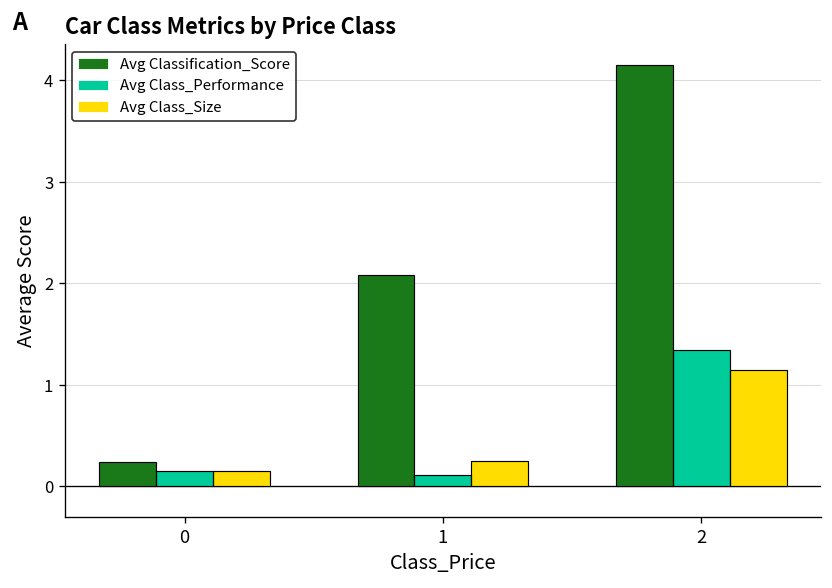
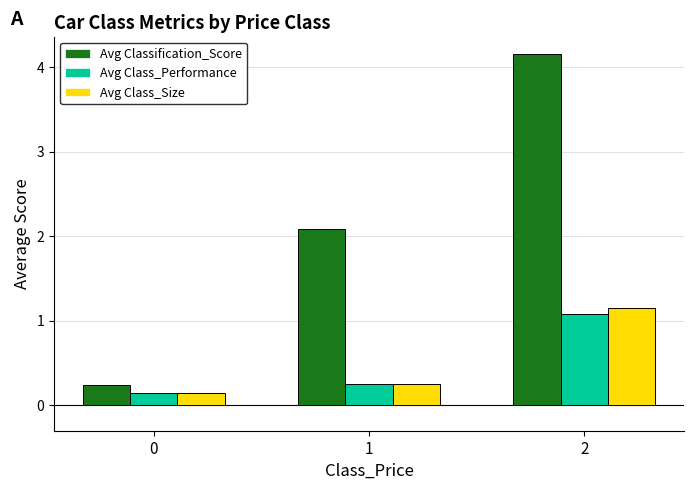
  {
    "Avg Classification_Score": {
      "0": 0.2,
      "1": 2.1,
      "2": 4.2
    },
    "Avg Class_Performance": {
      "0": 0.2,
-     "1": 0.1,
-     "2": 1.3
+     "1": 0.3,
+     "2": 1.1
    },
    "Avg Class_Size": {
      "0": 0.2,
      "1": 0.3,
      "2": 1.2
    }
  }
